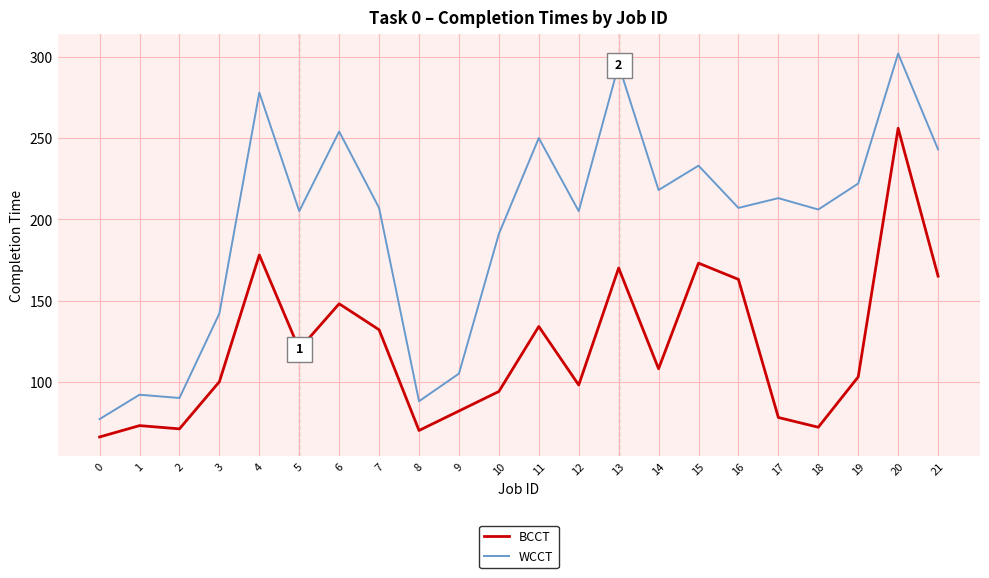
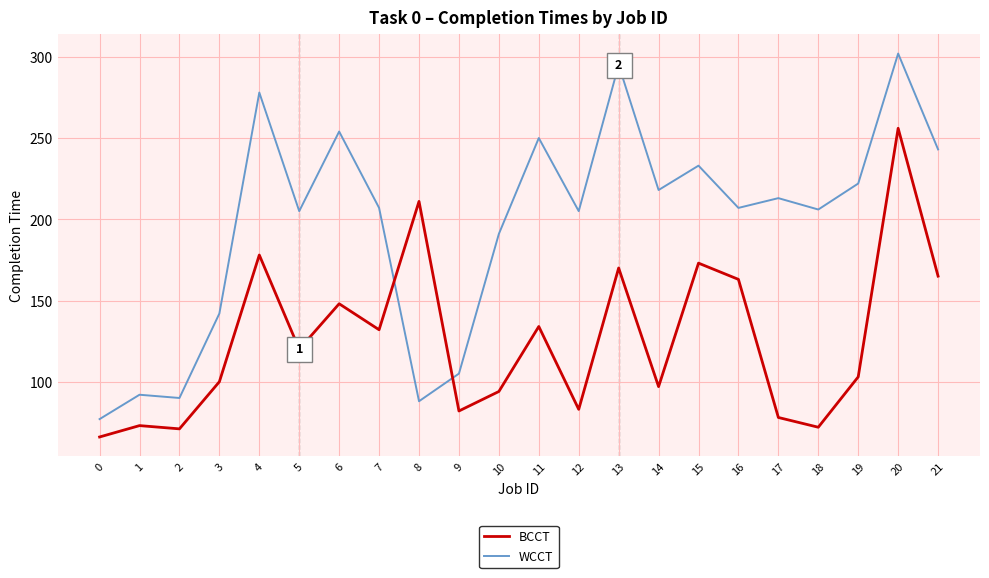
  {
    "BCCT": {
      "0": 66,
      "1": 73,
      "2": 71,
      "3": 100,
      "4": 178,
      "6": 148,
      "7": 132,
-     "8": 70,
+     "8": 211,
      "9": 82,
      "10": 94,
      "11": 134,
-     "12": 98,
+     "12": 83,
      "13": 170,
-     "14": 108,
+     "14": 97,
      "15": 173,
      "16": 163,
      "17": 78,
      "18": 72,
      "19": 103,
      "20": 256,
      "21": 165
    },
    "WCCT": {
      "0": 77,
      "1": 92,
      "2": 90,
      "3": 142,
      "4": 278,
      "5": 205,
      "6": 254,
      "7": 207,
      "8": 88,
      "9": 105,
      "10": 191,
      "11": 250,
      "12": 205,
      "14": 218,
      "15": 233,
      "16": 207,
      "17": 213,
      "18": 206,
      "19": 222,
      "20": 302,
      "21": 243
    }
  }
